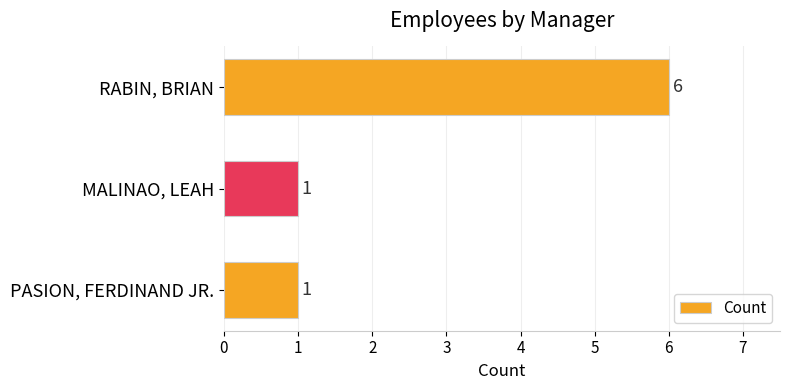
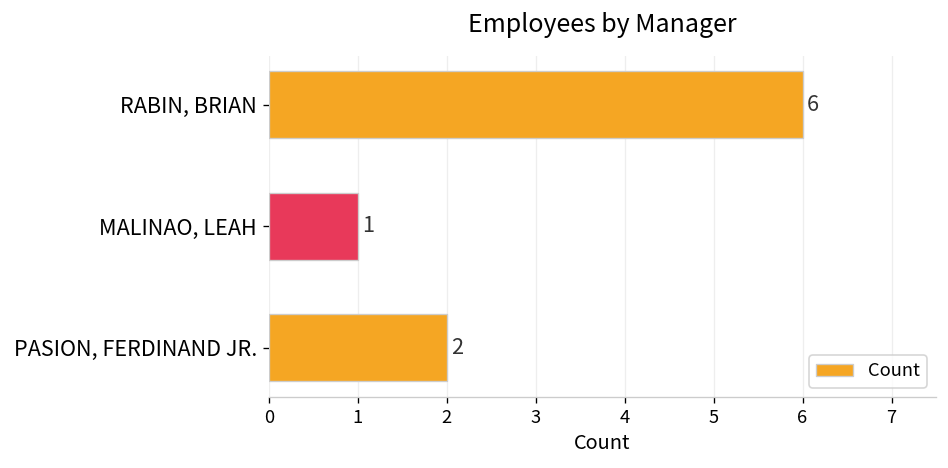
  {
    "RABIN, BRIAN": 6,
    "MALINAO, LEAH": 1,
-   "PASION, FERDINAND JR.": 1
+   "PASION, FERDINAND JR.": 2
  }
